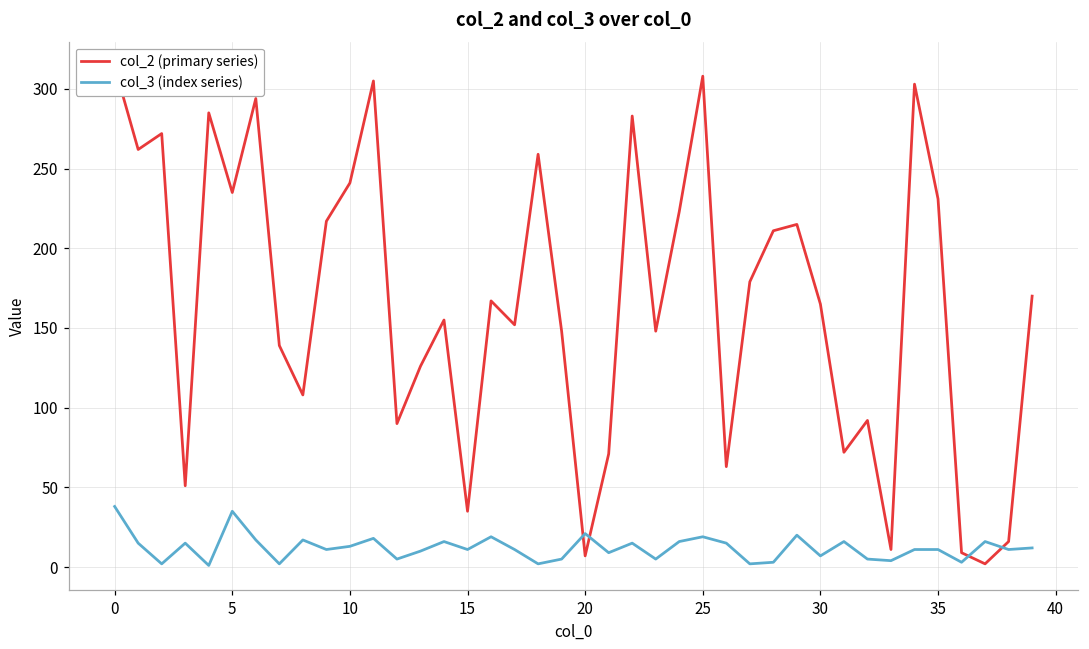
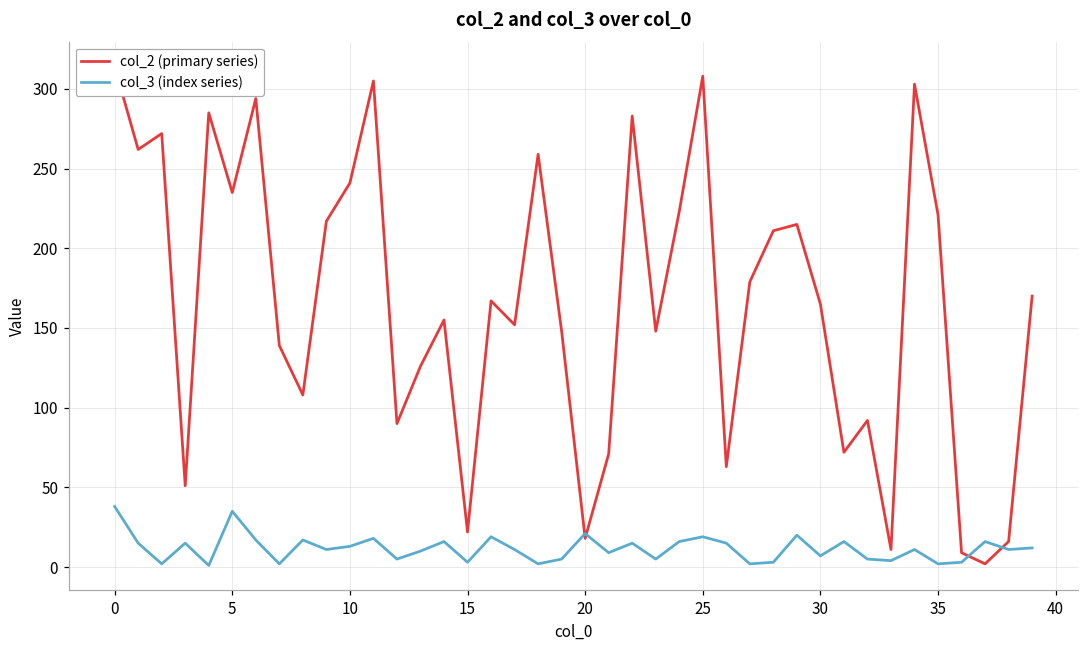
  {
    "col_2 (primary series)": {
      "5": 235,
      "10": 241,
-     "15": 35,
-     "20": 7,
+     "15": 22,
+     "20": 18,
      "25": 308,
      "30": 165,
-     "35": 231
+     "35": 221
    },
    "col_3 (index series)": {
      "0": 38,
      "5": 35,
      "10": 13,
-     "15": 11,
+     "15": 3,
      "20": 21,
      "25": 19,
      "30": 7,
-     "35": 11
+     "35": 2
    }
  }
